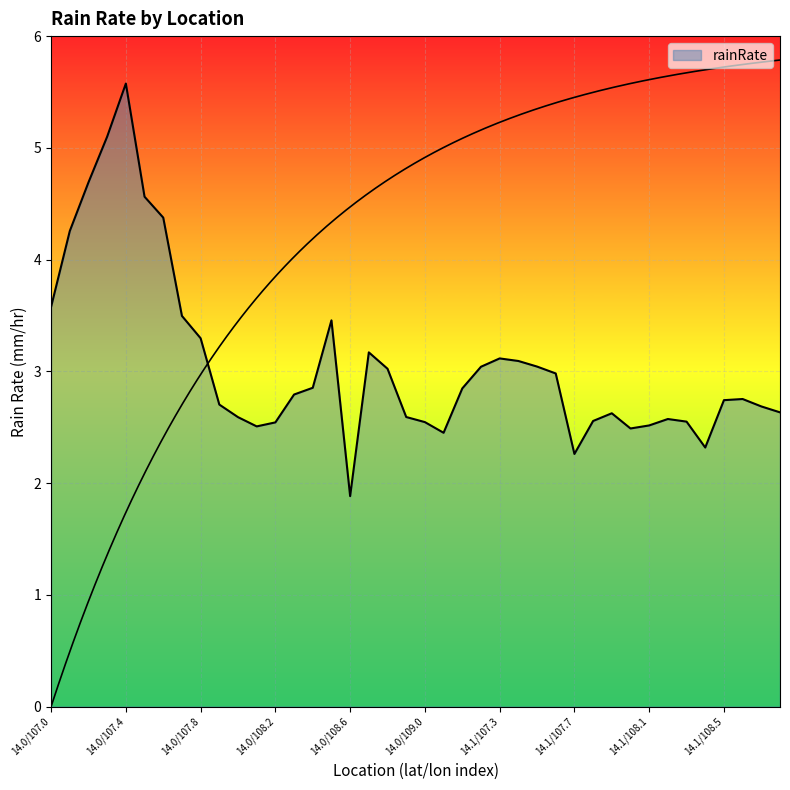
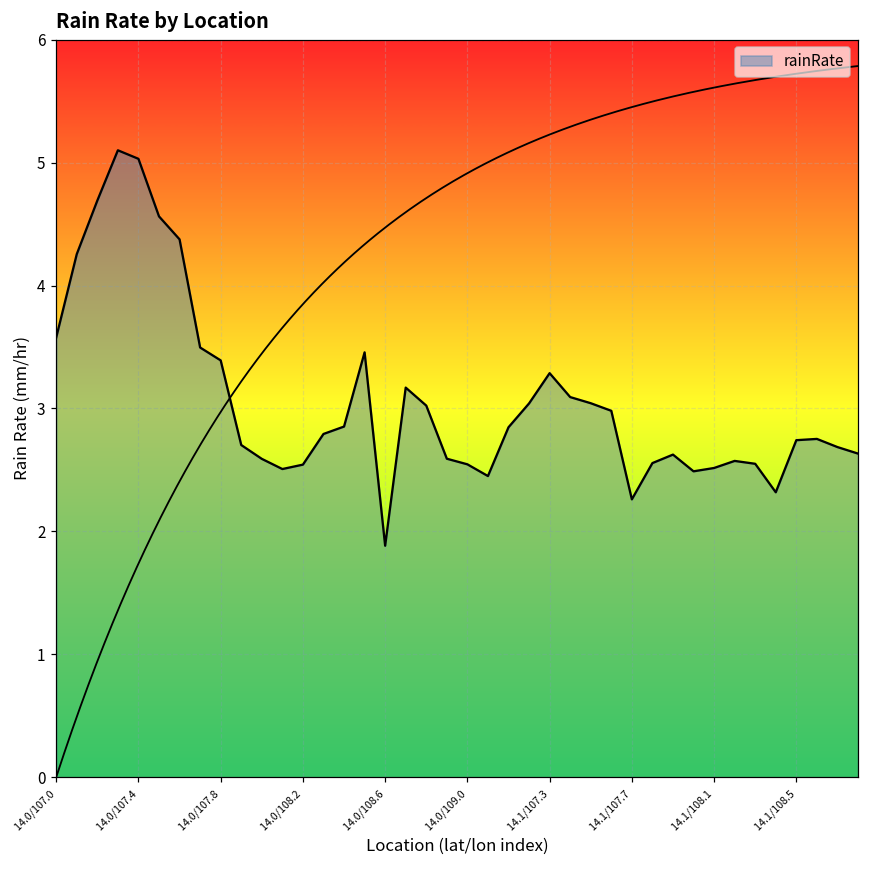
  {
    "rainRate": {
      "14.0/107.0": 3.58,
-     "14.0/107.4": 5.58,
-     "14.0/107.8": 3.30,
+     "14.0/107.4": 5.03,
+     "14.0/107.8": 3.39,
      "14.0/108.2": 2.54,
      "14.0/108.6": 1.88,
      "14.0/109.0": 2.55,
-     "14.1/107.3": 3.12,
+     "14.1/107.3": 3.29,
      "14.1/107.7": 2.26,
      "14.1/108.1": 2.52,
      "14.1/108.5": 2.74
    }
  }
